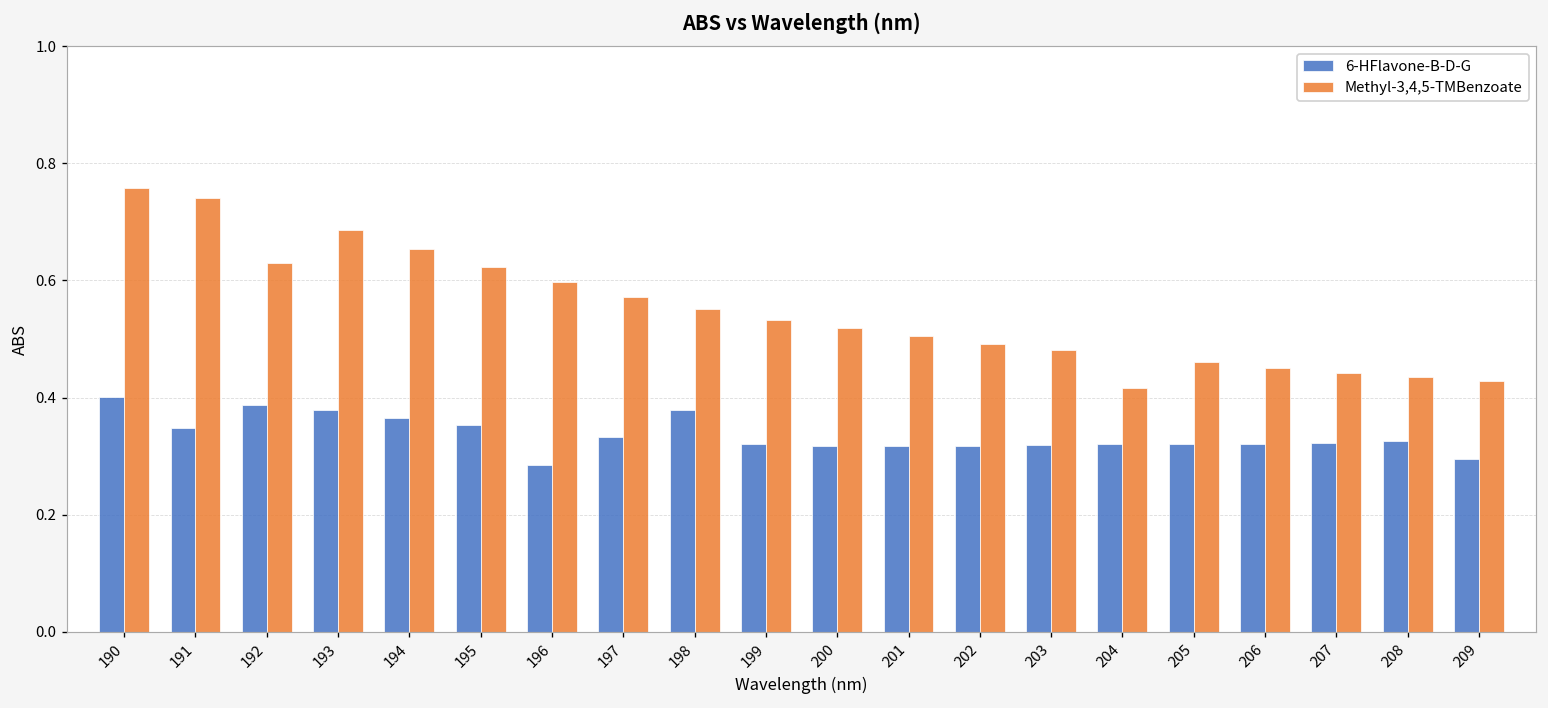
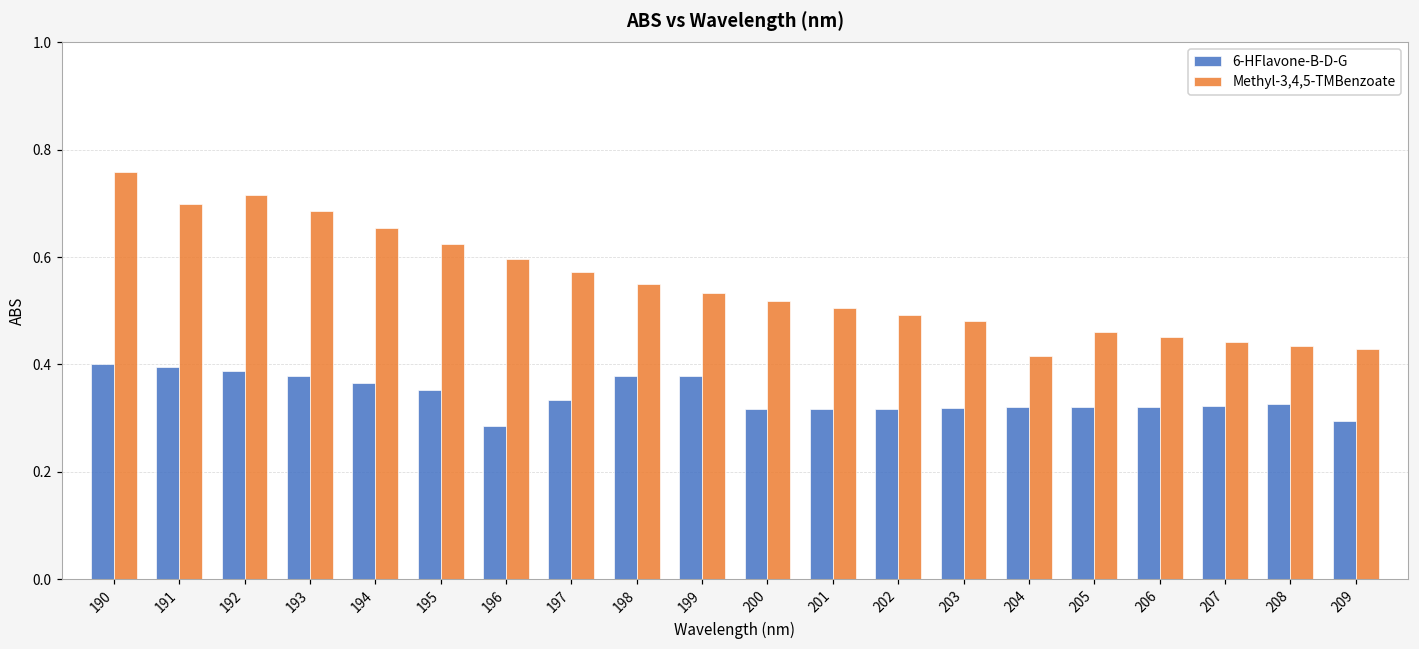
  {
    "6-HFlavone-B-D-G": {
      "190": 0.40,
-     "191": 0.35,
+     "191": 0.40,
      "192": 0.39,
      "193": 0.38,
      "194": 0.36,
      "195": 0.35,
      "196": 0.29,
      "197": 0.33,
      "198": 0.38,
-     "199": 0.32,
+     "199": 0.38,
      "200": 0.32,
      "201": 0.32,
      "202": 0.32,
      "203": 0.32,
      "204": 0.32,
      "205": 0.32,
      "206": 0.32,
      "207": 0.32,
      "208": 0.33,
      "209": 0.30
    },
    "Methyl-3,4,5-TMBenzoate": {
      "190": 0.76,
-     "191": 0.74,
-     "192": 0.63,
+     "191": 0.70,
+     "192": 0.72,
      "193": 0.69,
      "194": 0.65,
      "195": 0.62,
      "196": 0.60,
      "197": 0.57,
      "198": 0.55,
      "199": 0.53,
      "200": 0.52,
      "201": 0.50,
      "202": 0.49,
      "203": 0.48,
      "204": 0.42,
      "205": 0.46,
      "206": 0.45,
      "207": 0.44,
      "208": 0.43,
      "209": 0.43
    }
  }
